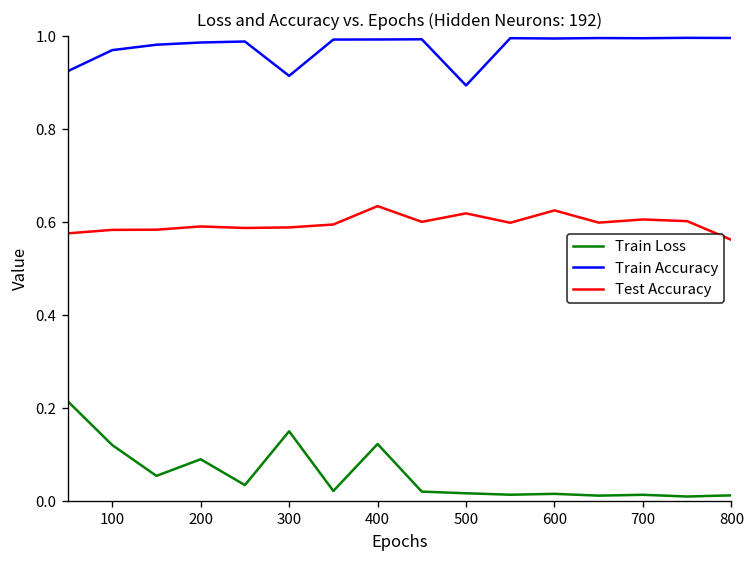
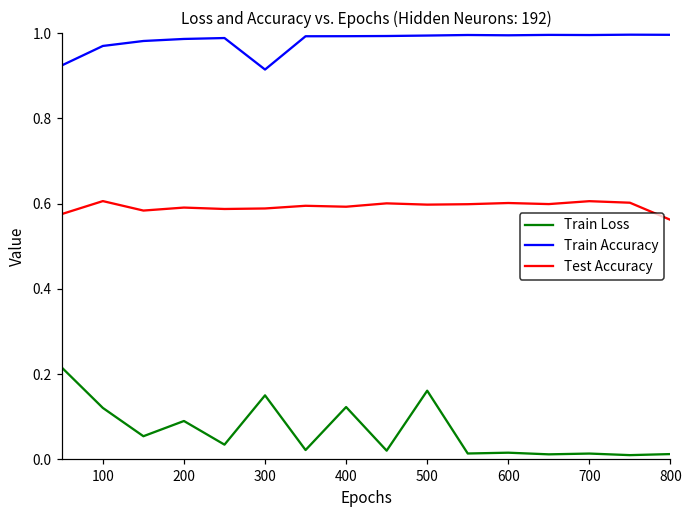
  {
    "Train Loss": {
      "100": 0.12,
      "200": 0.09,
      "300": 0.15,
      "400": 0.12,
-     "500": 0.02,
+     "500": 0.16,
      "600": 0.02,
      "700": 0.01,
      "800": 0.01
    },
    "Train Accuracy": {
      "100": 0.97,
      "200": 0.99,
      "300": 0.91,
      "400": 0.99,
-     "500": 0.89,
+     "500": 0.99,
      "600": 0.99,
      "700": 1.00,
      "800": 1.00
    },
    "Test Accuracy": {
-     "100": 0.58,
+     "100": 0.61,
      "200": 0.59,
      "300": 0.59,
-     "400": 0.63,
-     "500": 0.62,
-     "600": 0.63,
+     "400": 0.59,
+     "500": 0.60,
+     "600": 0.60,
      "700": 0.61,
      "800": 0.56
    }
  }
